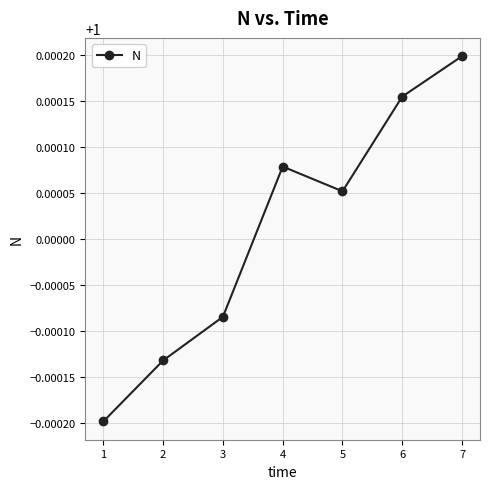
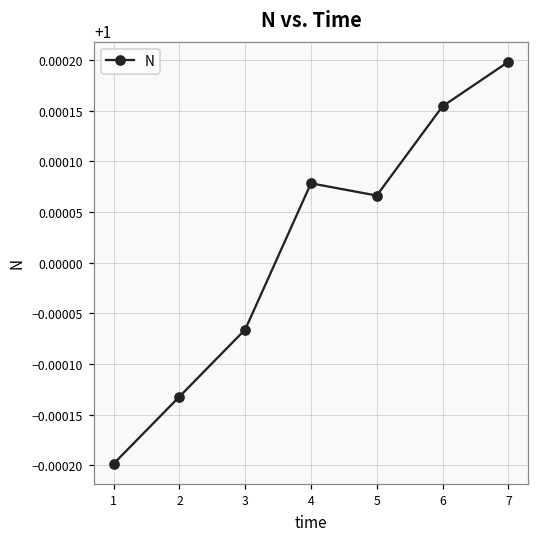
  {
    "1": 0.99980,
    "2": 0.99987,
-   "3": 0.99992,
+   "3": 0.99993,
    "4": 1.00008,
-   "5": 1.00005,
+   "5": 1.00007,
    "6": 1.00015,
    "7": 1.00020
  }
